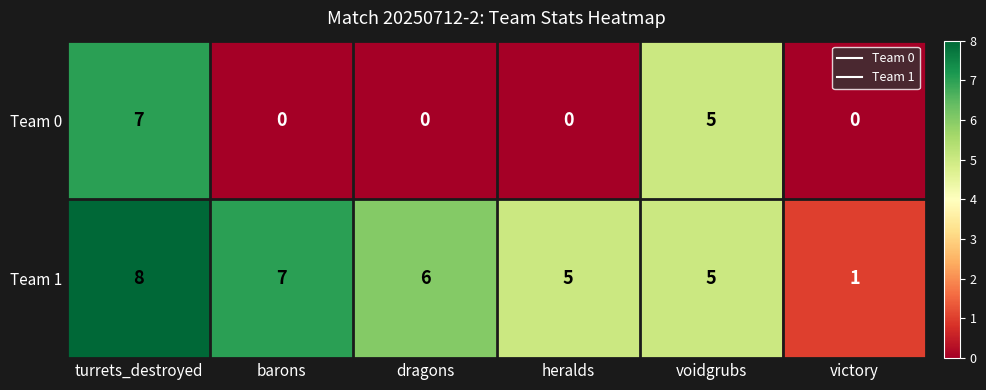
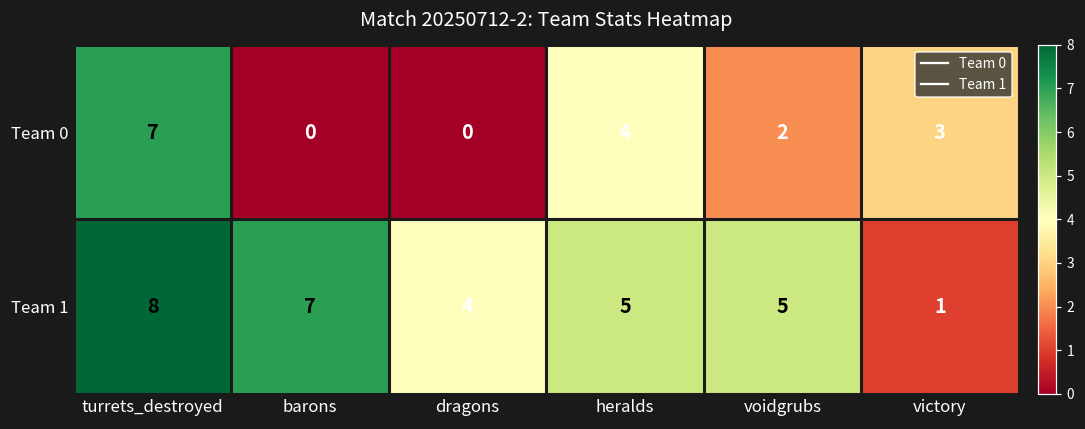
  {
    "Team 0": {
      "turrets_destroyed": 7,
      "barons": 0,
      "dragons": 0,
-     "heralds": 0,
-     "voidgrubs": 5,
-     "victory": 0
+     "heralds": 4,
+     "voidgrubs": 2,
+     "victory": 3
    },
    "Team 1": {
      "turrets_destroyed": 8,
      "barons": 7,
-     "dragons": 6,
+     "dragons": 4,
      "heralds": 5,
      "voidgrubs": 5,
      "victory": 1
    }
  }
